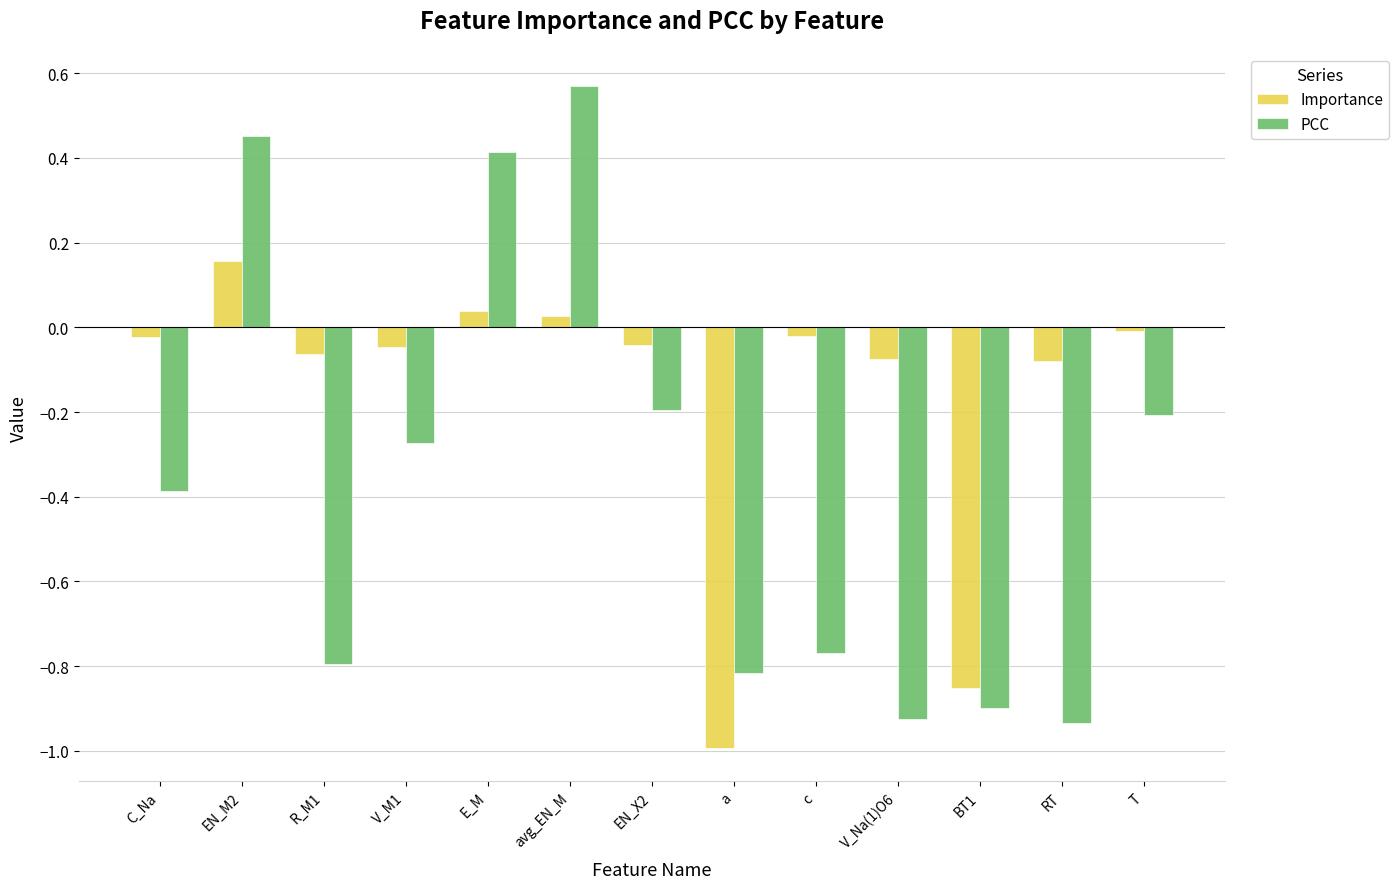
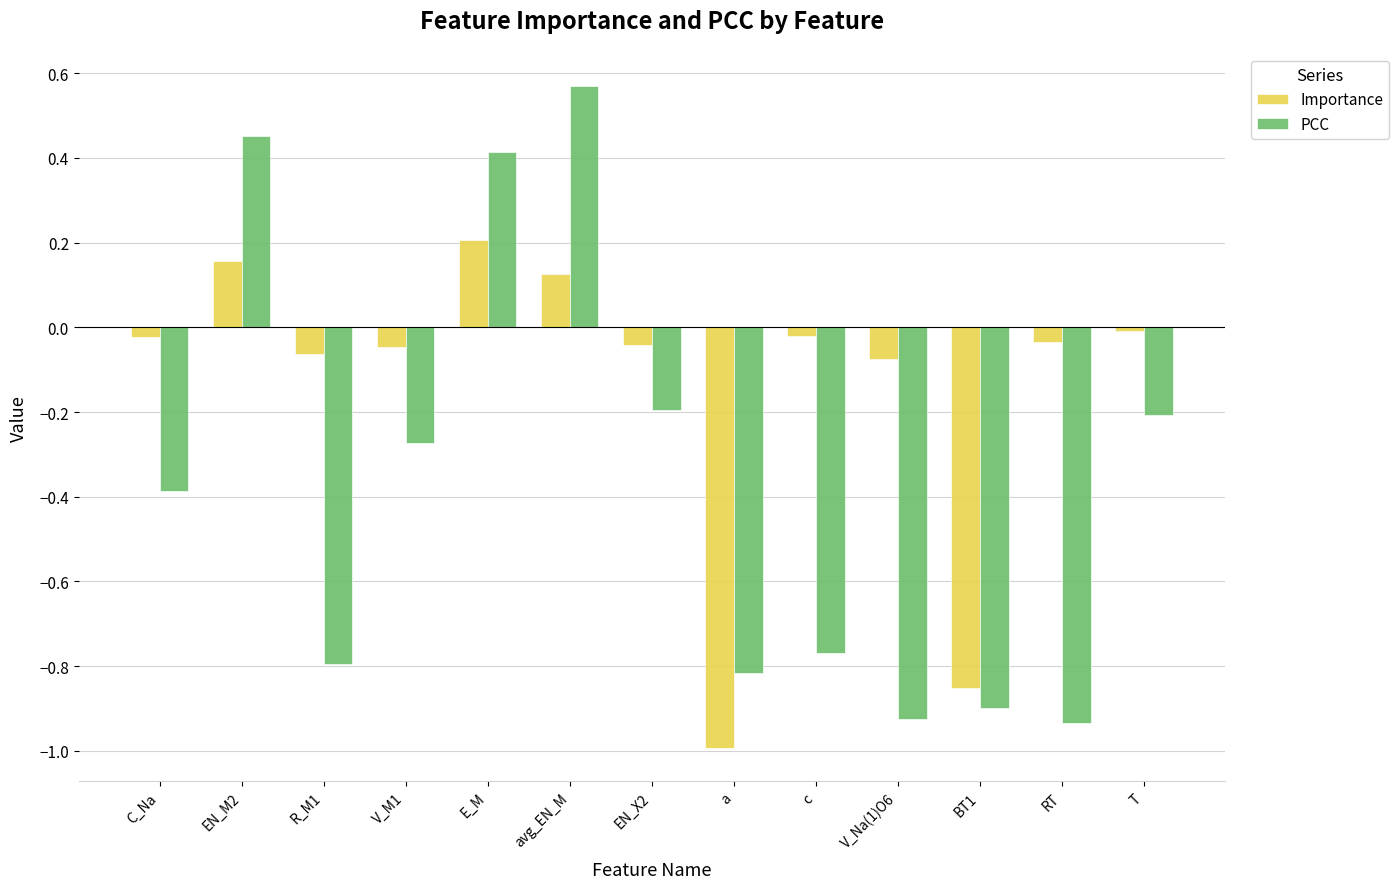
  {
    "Importance": {
      "C_Na": -0.02,
      "EN_M2": 0.16,
      "R_M1": -0.06,
      "V_M1": -0.05,
-     "E_M": 0.04,
-     "avg_EN_M": 0.03,
+     "E_M": 0.21,
+     "avg_EN_M": 0.13,
      "EN_X2": -0.04,
      "a": -0.99,
      "c": -0.02,
      "V_Na(1)O6": -0.08,
      "BT1": -0.85,
-     "RT": -0.08,
+     "RT": -0.03,
      "T": -0.01
    },
    "PCC": {
      "C_Na": -0.39,
      "EN_M2": 0.45,
      "R_M1": -0.80,
      "V_M1": -0.27,
      "E_M": 0.41,
      "avg_EN_M": 0.57,
      "EN_X2": -0.20,
      "a": -0.82,
      "c": -0.77,
      "V_Na(1)O6": -0.93,
      "BT1": -0.90,
      "RT": -0.93,
      "T": -0.21
    }
  }
